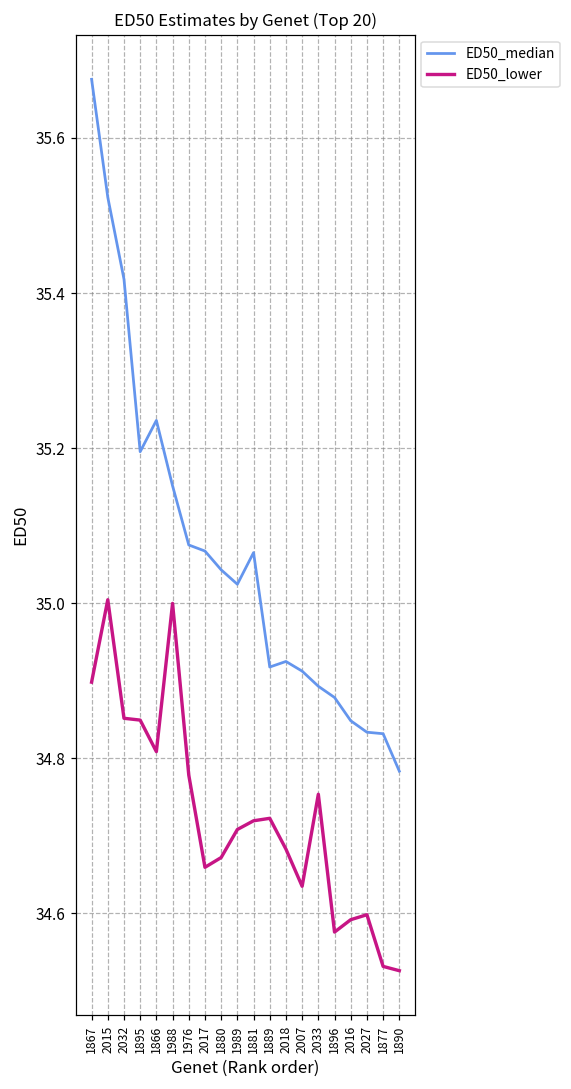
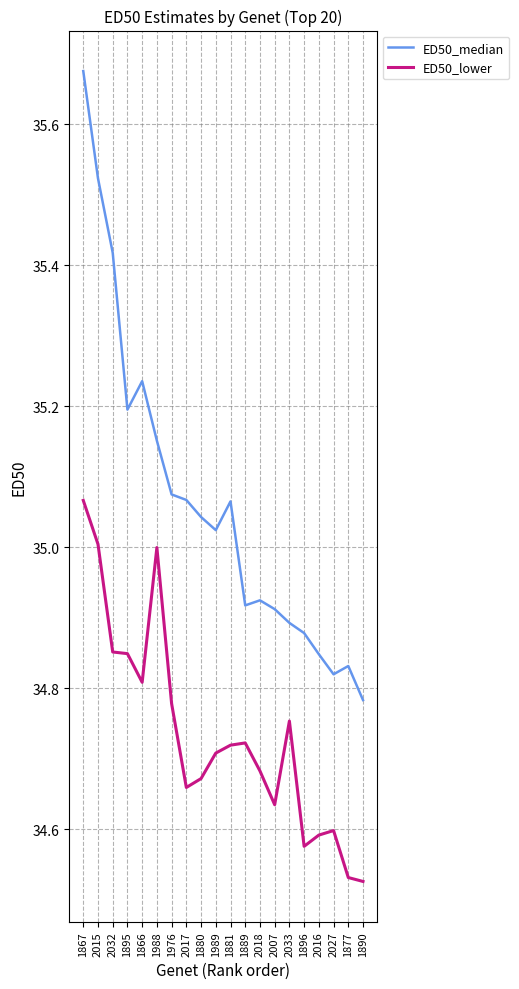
  {
    "ED50_median": {
      "1867": 35.68,
      "2015": 35.52,
      "2032": 35.42,
      "1895": 35.20,
      "1866": 35.24,
      "1988": 35.15,
      "1976": 35.08,
      "2017": 35.07,
      "1880": 35.04,
      "1989": 35.02,
      "1881": 35.07,
      "1889": 34.92,
      "2018": 34.92,
      "2007": 34.91,
      "2033": 34.89,
      "1896": 34.88,
      "2016": 34.85,
-     "2027": 34.83,
+     "2027": 34.82,
      "1877": 34.83,
      "1890": 34.78
    },
    "ED50_lower": {
-     "1867": 34.90,
+     "1867": 35.07,
      "2015": 35.00,
      "2032": 34.85,
      "1895": 34.85,
      "1866": 34.81,
      "1988": 35.00,
      "1976": 34.78,
      "2017": 34.66,
      "1880": 34.67,
      "1989": 34.71,
      "1881": 34.72,
      "1889": 34.72,
      "2018": 34.68,
      "2007": 34.64,
      "2033": 34.75,
      "1896": 34.58,
      "2016": 34.59,
      "2027": 34.60,
      "1877": 34.53,
      "1890": 34.53
    }
  }
